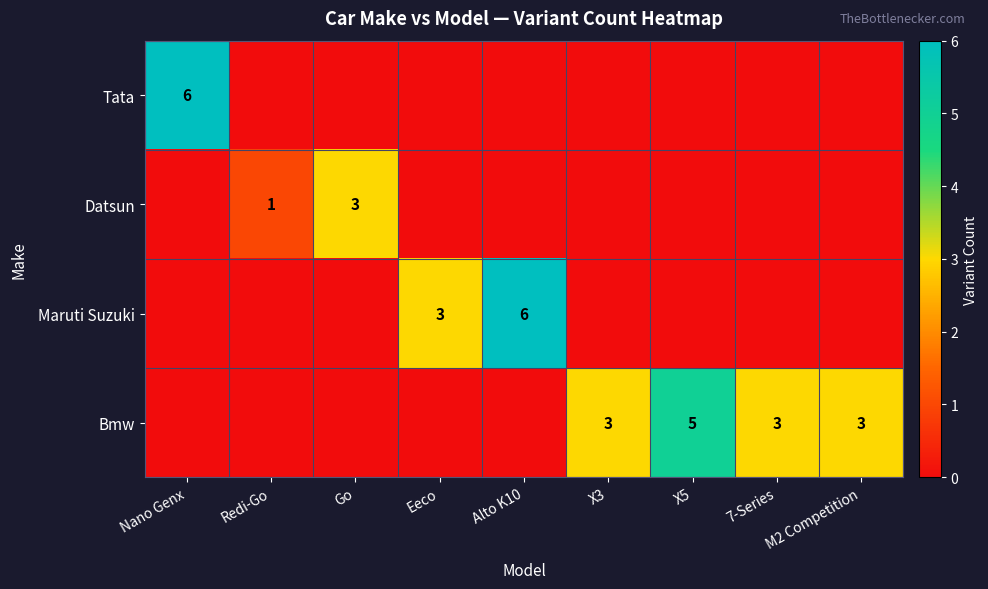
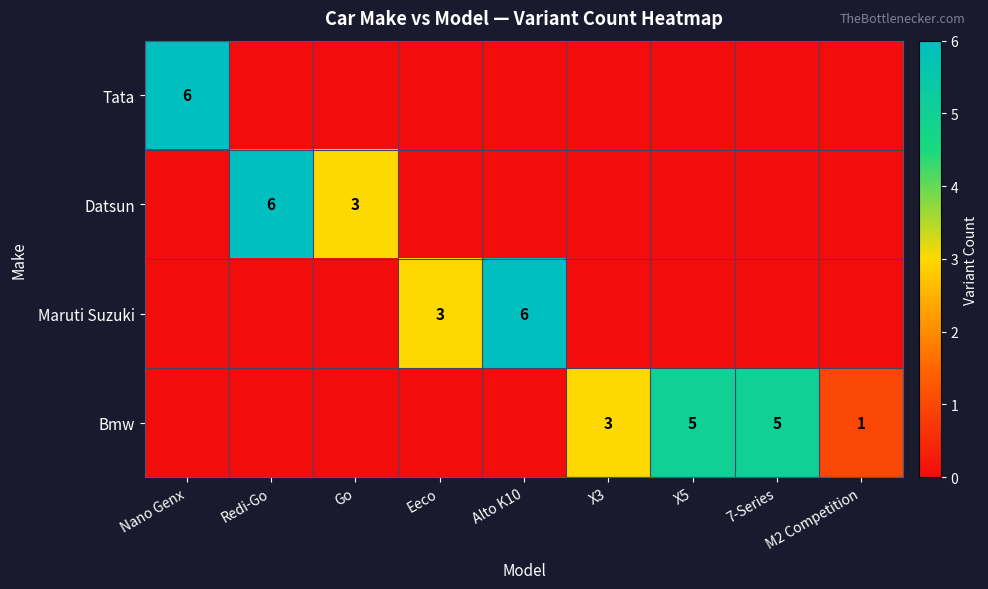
  {
    "Tata": {
      "Nano Genx": 6
    },
    "Datsun": {
-     "Redi-Go": 1,
+     "Redi-Go": 6,
      "Go": 3
    },
    "Maruti Suzuki": {
      "Eeco": 3,
      "Alto K10": 6
    },
    "Bmw": {
      "X3": 3,
      "X5": 5,
-     "7-Series": 3,
-     "M2 Competition": 3
+     "7-Series": 5,
+     "M2 Competition": 1
    }
  }
